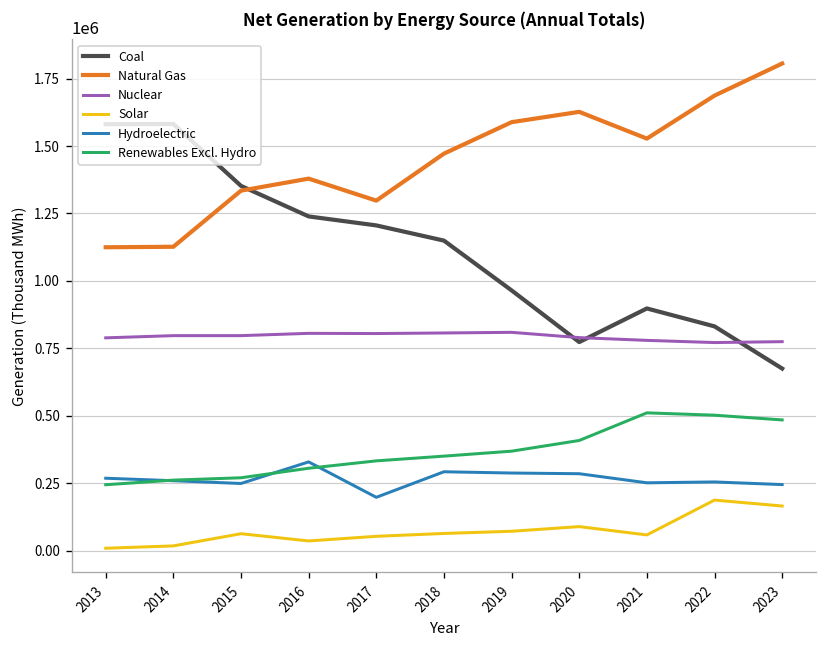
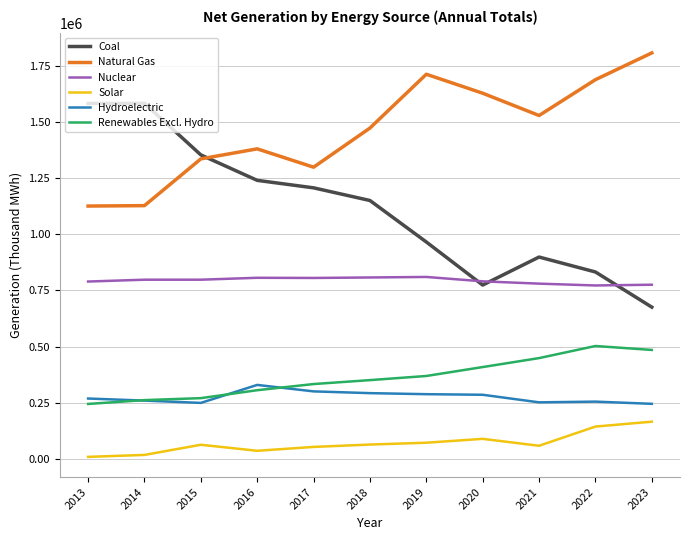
  {
    "Coal": {
      "2015": 1350000,
      "2016": 1240000,
      "2017": 1210000,
      "2018": 1150000,
      "2019": 960000,
      "2020": 770000,
      "2021": 900000,
      "2022": 830000,
      "2023": 680000
    },
    "Natural Gas": {
      "2013": 1120000,
      "2014": 1130000,
      "2015": 1330000,
      "2016": 1380000,
      "2017": 1300000,
      "2018": 1470000,
-     "2019": 1590000,
+     "2019": 1710000,
      "2020": 1630000,
      "2021": 1530000,
      "2022": 1690000,
      "2023": 1810000
    },
    "Nuclear": {
      "2013": 790000,
      "2014": 800000,
      "2015": 800000,
      "2016": 810000,
      "2017": 800000,
      "2018": 810000,
      "2019": 810000,
      "2020": 790000,
      "2021": 780000,
      "2022": 770000,
      "2023": 770000
    },
    "Solar": {
      "2013": 10000,
      "2014": 20000,
      "2015": 60000,
      "2016": 40000,
      "2017": 50000,
      "2018": 60000,
      "2019": 70000,
      "2020": 90000,
      "2021": 60000,
-     "2022": 190000,
+     "2022": 140000,
      "2023": 170000
    },
    "Hydroelectric": {
      "2013": 270000,
      "2015": 250000,
      "2016": 330000,
-     "2017": 200000,
+     "2017": 300000,
      "2018": 290000,
      "2019": 290000,
      "2020": 290000,
      "2021": 250000,
      "2022": 250000,
      "2023": 250000
    },
    "Renewables Excl. Hydro": {
      "2013": 240000,
      "2015": 270000,
      "2016": 310000,
      "2017": 330000,
      "2018": 350000,
      "2019": 370000,
      "2020": 410000,
-     "2021": 510000,
+     "2021": 450000,
      "2022": 500000,
      "2023": 480000
    }
  }
